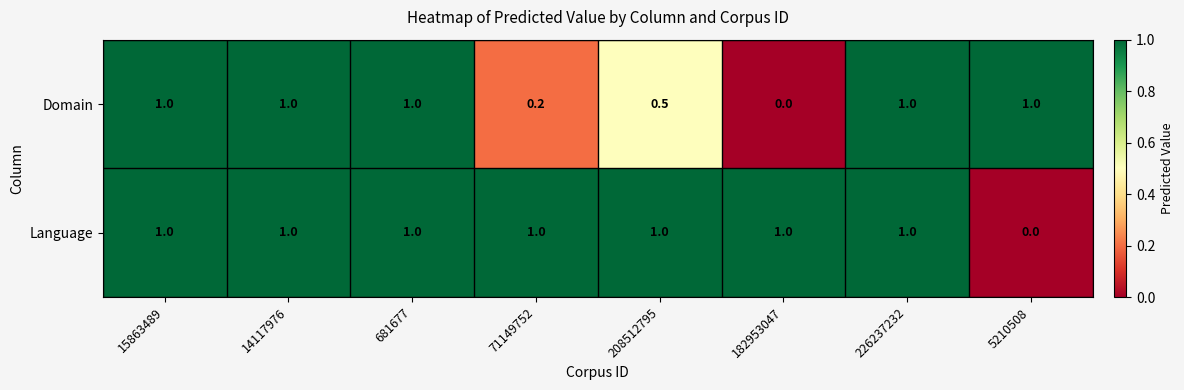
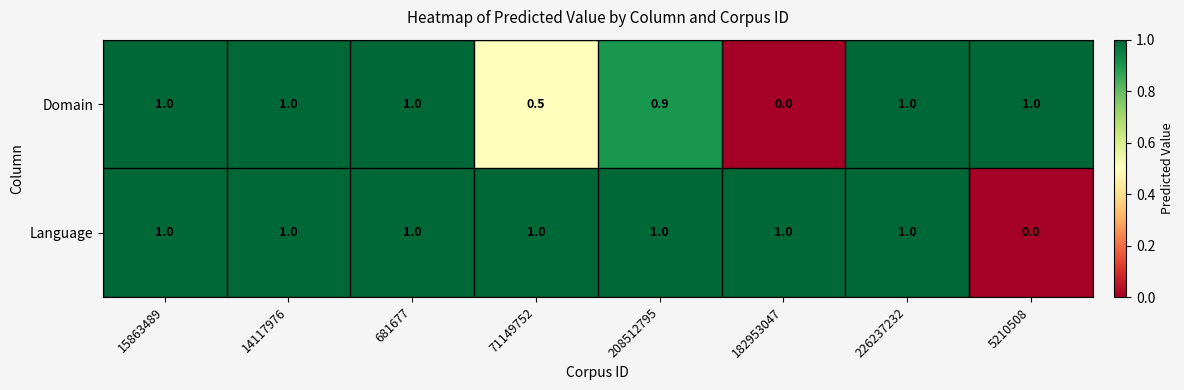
  {
    "Domain": {
      "15863489": 1.0,
      "14117976": 1.0,
      "681677": 1.0,
-     "71149752": 0.2,
-     "208512795": 0.5,
+     "71149752": 0.5,
+     "208512795": 0.9,
      "182953047": 0.0,
      "226237232": 1.0,
      "5210508": 1.0
    },
    "Language": {
      "15863489": 1.0,
      "14117976": 1.0,
      "681677": 1.0,
      "71149752": 1.0,
      "208512795": 1.0,
      "182953047": 1.0,
      "226237232": 1.0,
      "5210508": 0.0
    }
  }
